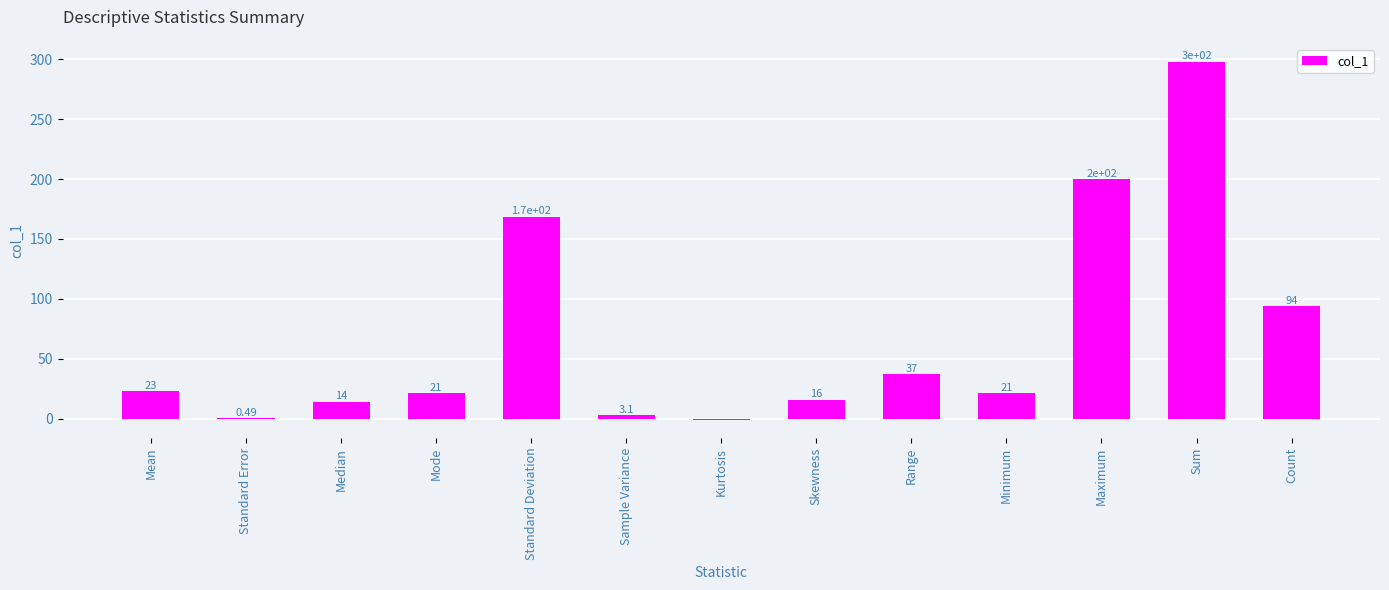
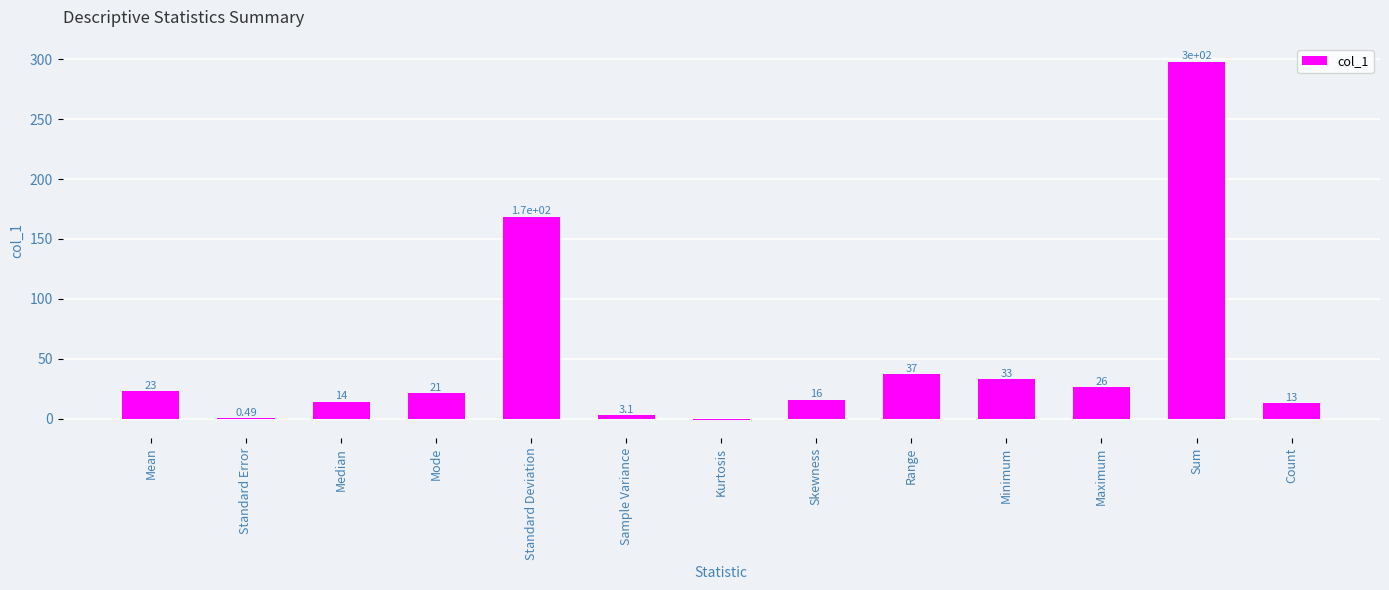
  {
    "Mean": "23",
    "Standard Error": "0.49",
    "Median": "14",
    "Mode": "21",
    "Sample Variance": "3.1",
    "Skewness": "16",
    "Range": "37",
-   "Minimum": "21",
-   "Maximum": "2e+02",
-   "Count": "94"
+   "Minimum": "33",
+   "Maximum": "26",
+   "Count": "13"
  }
